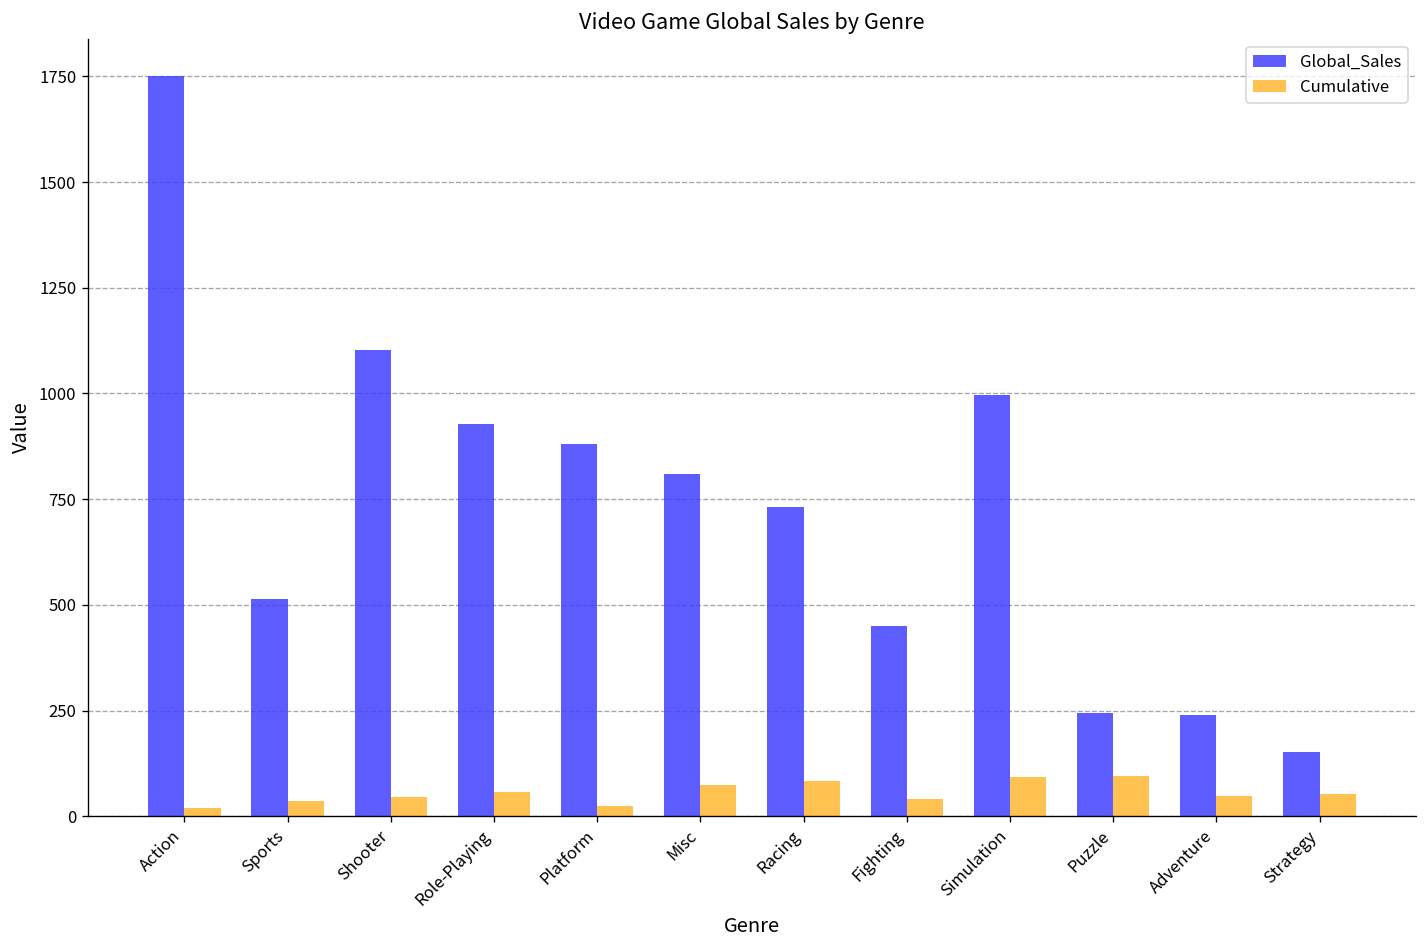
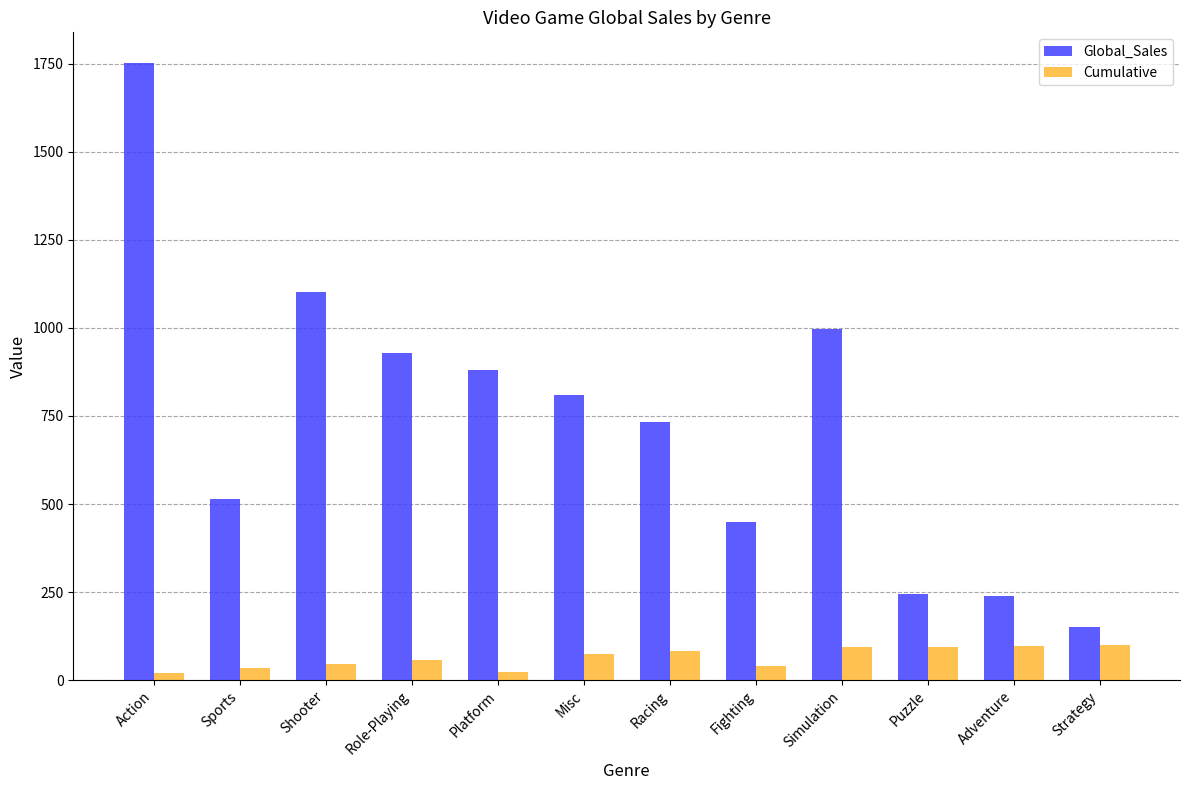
  {
    "Global_Sales": {
      "Action": 1750,
      "Sports": 510,
      "Shooter": 1100,
      "Role-Playing": 930,
      "Platform": 880,
      "Misc": 810,
      "Racing": 730,
      "Fighting": 450,
      "Simulation": 1000,
      "Puzzle": 240,
      "Adventure": 240,
      "Strategy": 150
    },
    "Cumulative": {
      "Action": 20,
      "Sports": 40,
      "Shooter": 50,
      "Role-Playing": 60,
      "Platform": 20,
      "Misc": 80,
      "Racing": 80,
      "Fighting": 40,
      "Simulation": 90,
      "Puzzle": 100,
-     "Adventure": 50,
-     "Strategy": 50
+     "Adventure": 100,
+     "Strategy": 100
    }
  }
